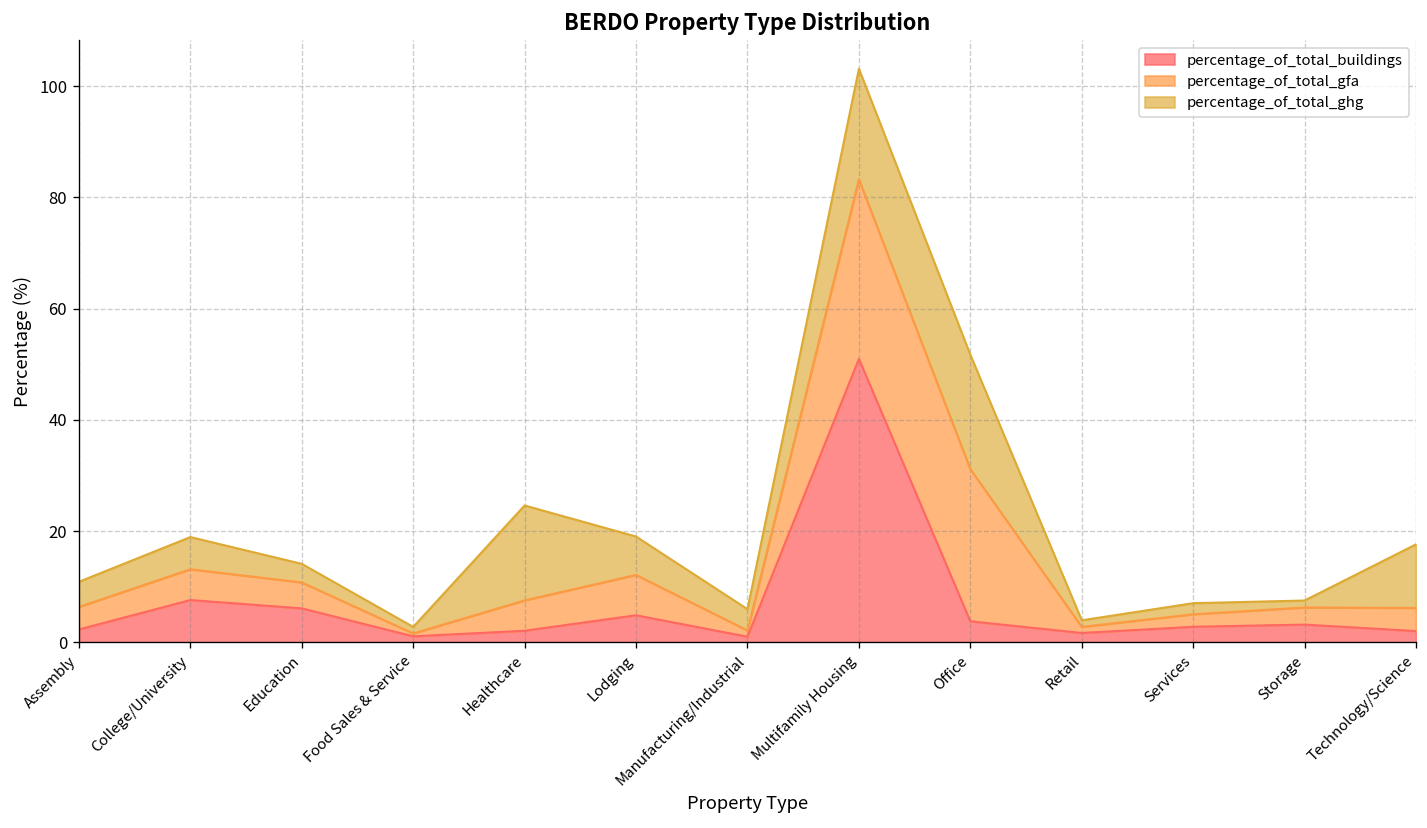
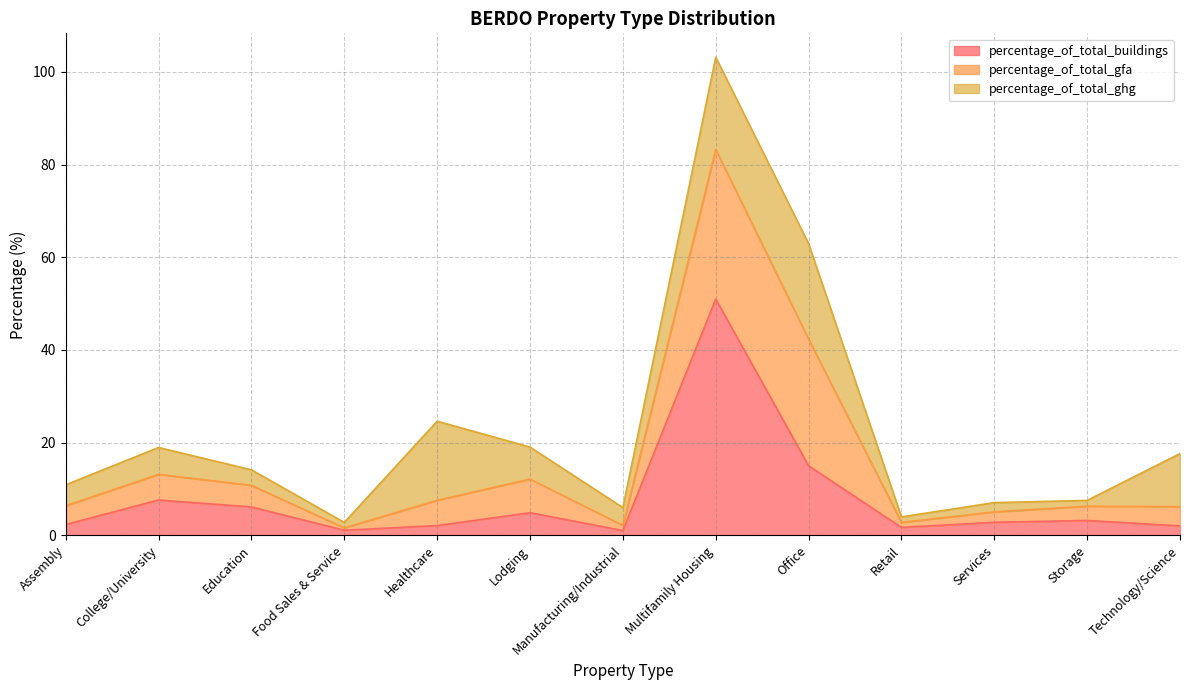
  {
    "percentage_of_total_buildings": {
      "Assembly": 2,
      "College/University": 8,
      "Education": 6,
      "Healthcare": 2,
      "Lodging": 5,
      "Manufacturing/Industrial": 1,
      "Multifamily Housing": 51,
-     "Office": 4,
+     "Office": 15,
      "Retail": 2,
      "Services": 3,
      "Storage": 3,
      "Technology/Science": 2
    }
  }
